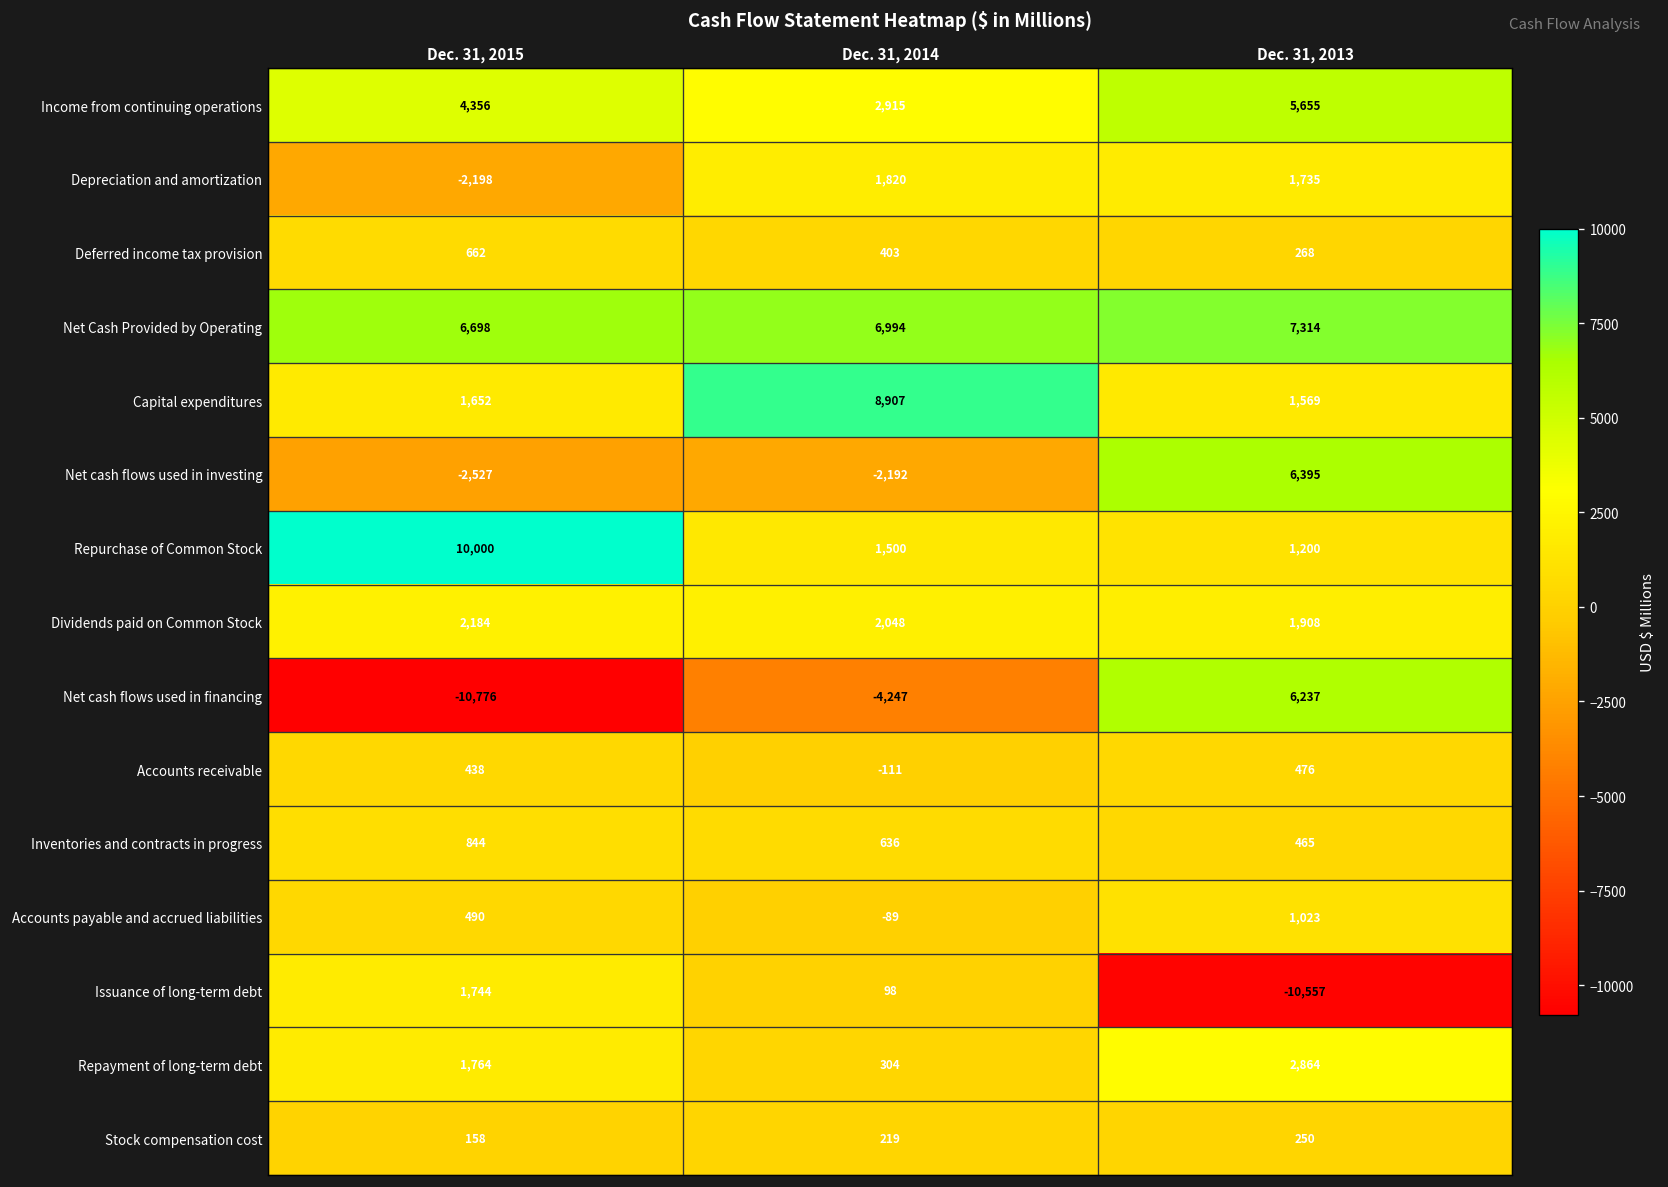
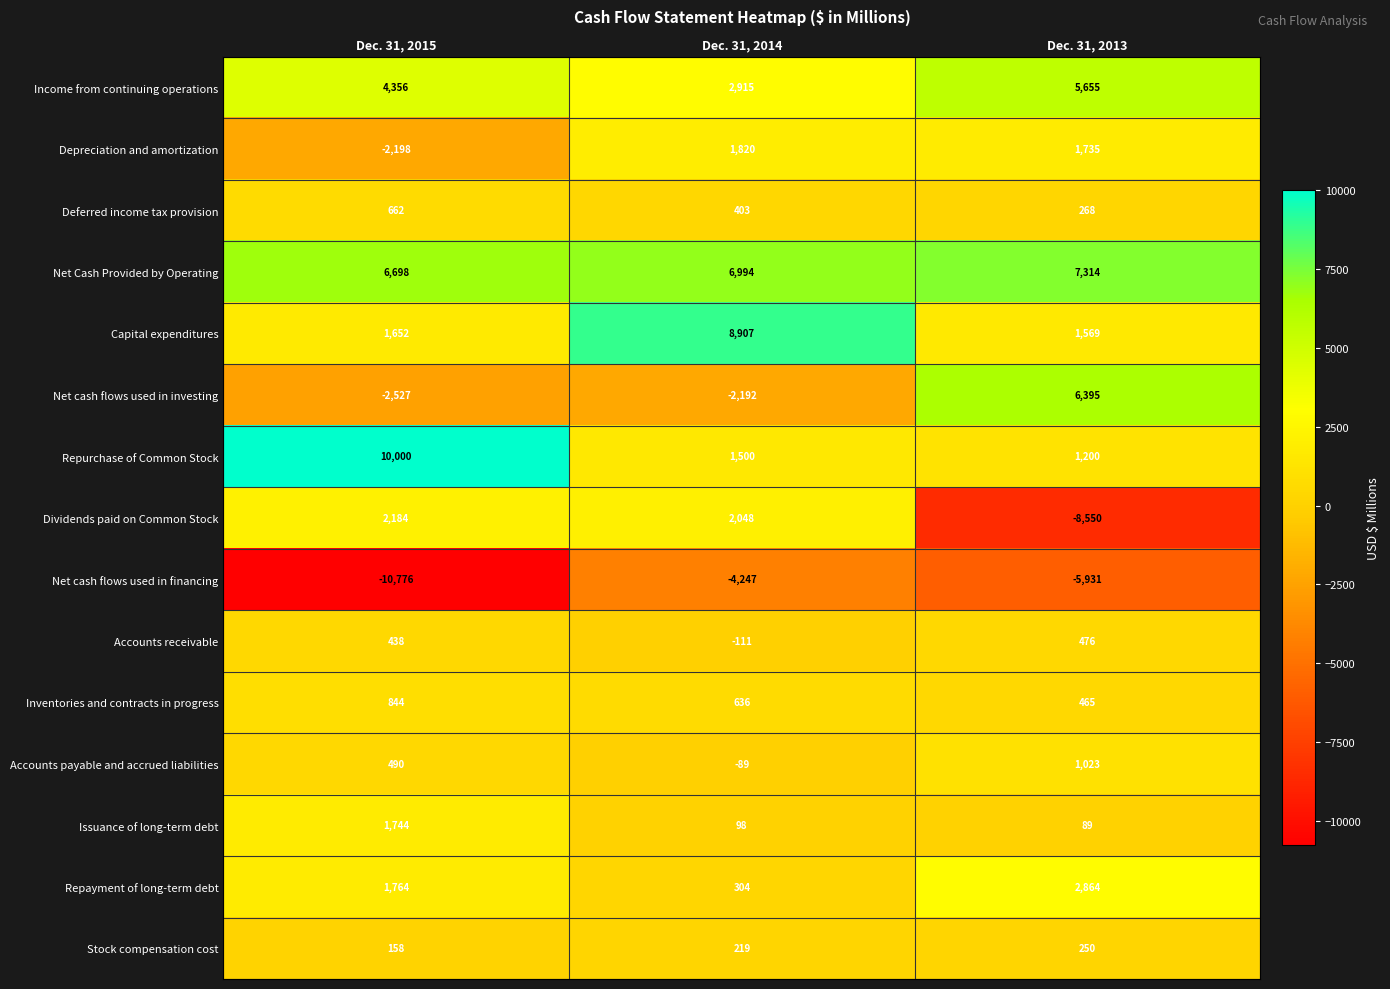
  {
    "Income from continuing operations": {
      "Dec. 31, 2015": "4,356",
      "Dec. 31, 2014": "2,915",
      "Dec. 31, 2013": "5,655"
    },
    "Depreciation and amortization": {
      "Dec. 31, 2015": "-2,198",
      "Dec. 31, 2014": "1,820",
      "Dec. 31, 2013": "1,735"
    },
    "Deferred income tax provision": {
      "Dec. 31, 2015": "662",
      "Dec. 31, 2014": "403",
      "Dec. 31, 2013": "268"
    },
    "Net Cash Provided by Operating": {
      "Dec. 31, 2015": "6,698",
      "Dec. 31, 2014": "6,994",
      "Dec. 31, 2013": "7,314"
    },
    "Capital expenditures": {
      "Dec. 31, 2015": "1,652",
      "Dec. 31, 2014": "8,907",
      "Dec. 31, 2013": "1,569"
    },
    "Net cash flows used in investing": {
      "Dec. 31, 2015": "-2,527",
      "Dec. 31, 2014": "-2,192",
      "Dec. 31, 2013": "6,395"
    },
    "Repurchase of Common Stock": {
      "Dec. 31, 2015": "10,000",
      "Dec. 31, 2014": "1,500",
      "Dec. 31, 2013": "1,200"
    },
    "Dividends paid on Common Stock": {
      "Dec. 31, 2015": "2,184",
      "Dec. 31, 2014": "2,048",
-     "Dec. 31, 2013": "1,908"
+     "Dec. 31, 2013": "-8,550"
    },
    "Net cash flows used in financing": {
      "Dec. 31, 2015": "-10,776",
      "Dec. 31, 2014": "-4,247",
-     "Dec. 31, 2013": "6,237"
+     "Dec. 31, 2013": "-5,931"
    },
    "Accounts receivable": {
      "Dec. 31, 2015": "438",
      "Dec. 31, 2014": "-111",
      "Dec. 31, 2013": "476"
    },
    "Inventories and contracts in progress": {
      "Dec. 31, 2015": "844",
      "Dec. 31, 2014": "636",
      "Dec. 31, 2013": "465"
    },
    "Accounts payable and accrued liabilities": {
      "Dec. 31, 2015": "490",
      "Dec. 31, 2014": "-89",
      "Dec. 31, 2013": "1,023"
    },
    "Issuance of long-term debt": {
      "Dec. 31, 2015": "1,744",
      "Dec. 31, 2014": "98",
-     "Dec. 31, 2013": "-10,557"
+     "Dec. 31, 2013": "89"
    },
    "Repayment of long-term debt": {
      "Dec. 31, 2015": "1,764",
      "Dec. 31, 2014": "304",
      "Dec. 31, 2013": "2,864"
    },
    "Stock compensation cost": {
      "Dec. 31, 2015": "158",
      "Dec. 31, 2014": "219",
      "Dec. 31, 2013": "250"
    }
  }
